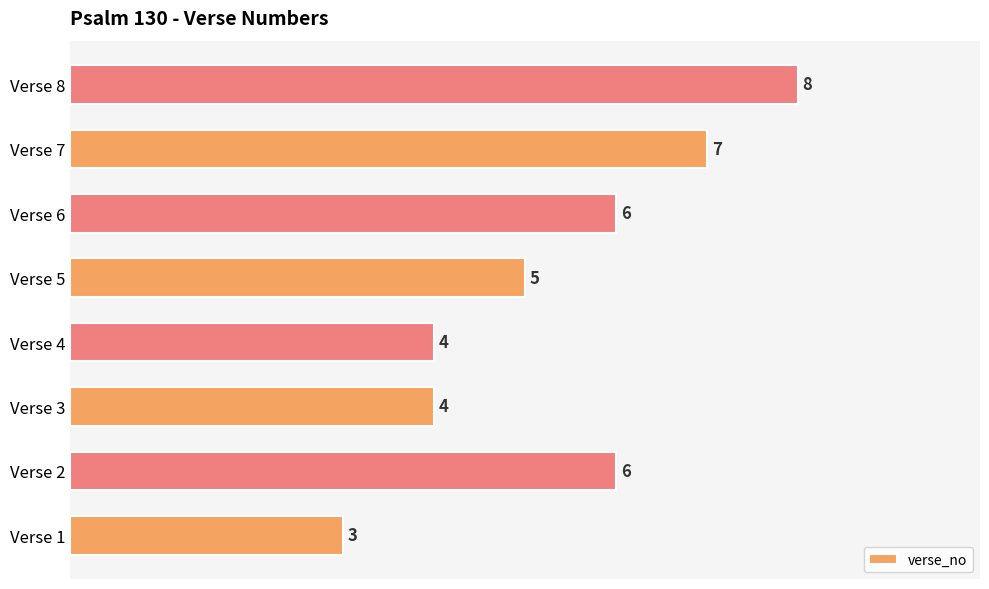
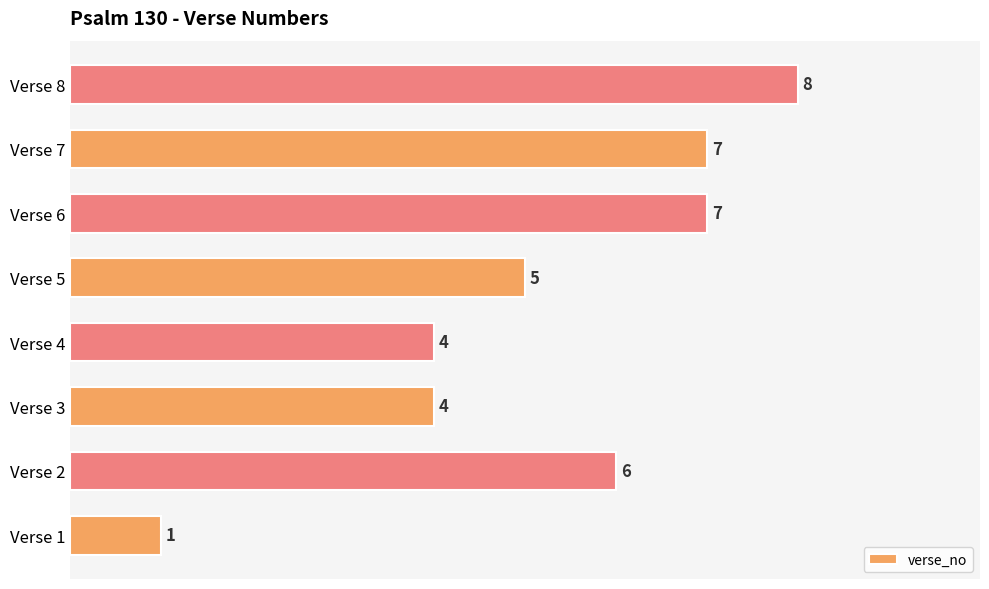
  {
    "Verse 8": 8,
    "Verse 7": 7,
-   "Verse 6": 6,
+   "Verse 6": 7,
    "Verse 5": 5,
    "Verse 4": 4,
    "Verse 3": 4,
    "Verse 2": 6,
-   "Verse 1": 3
+   "Verse 1": 1
  }
